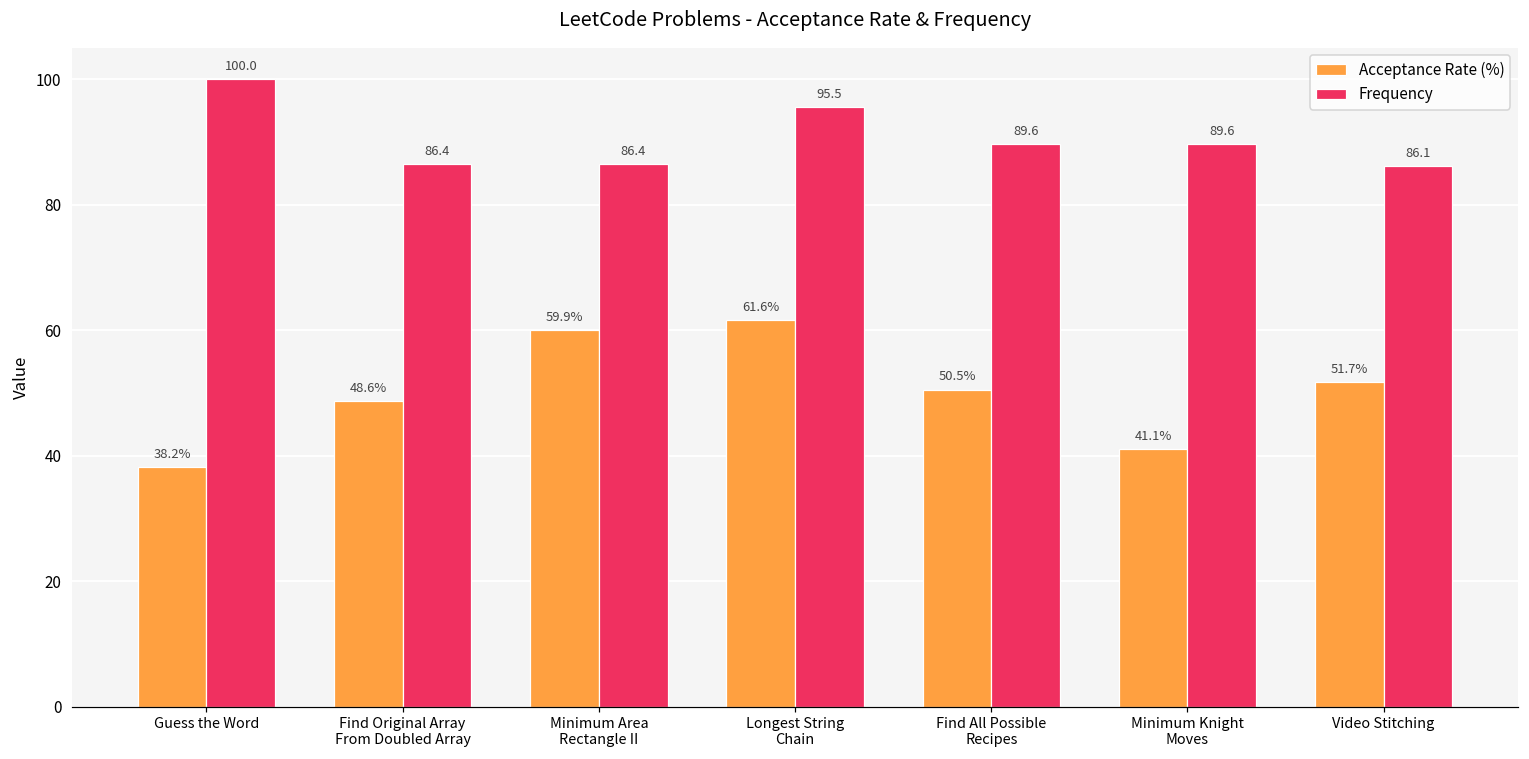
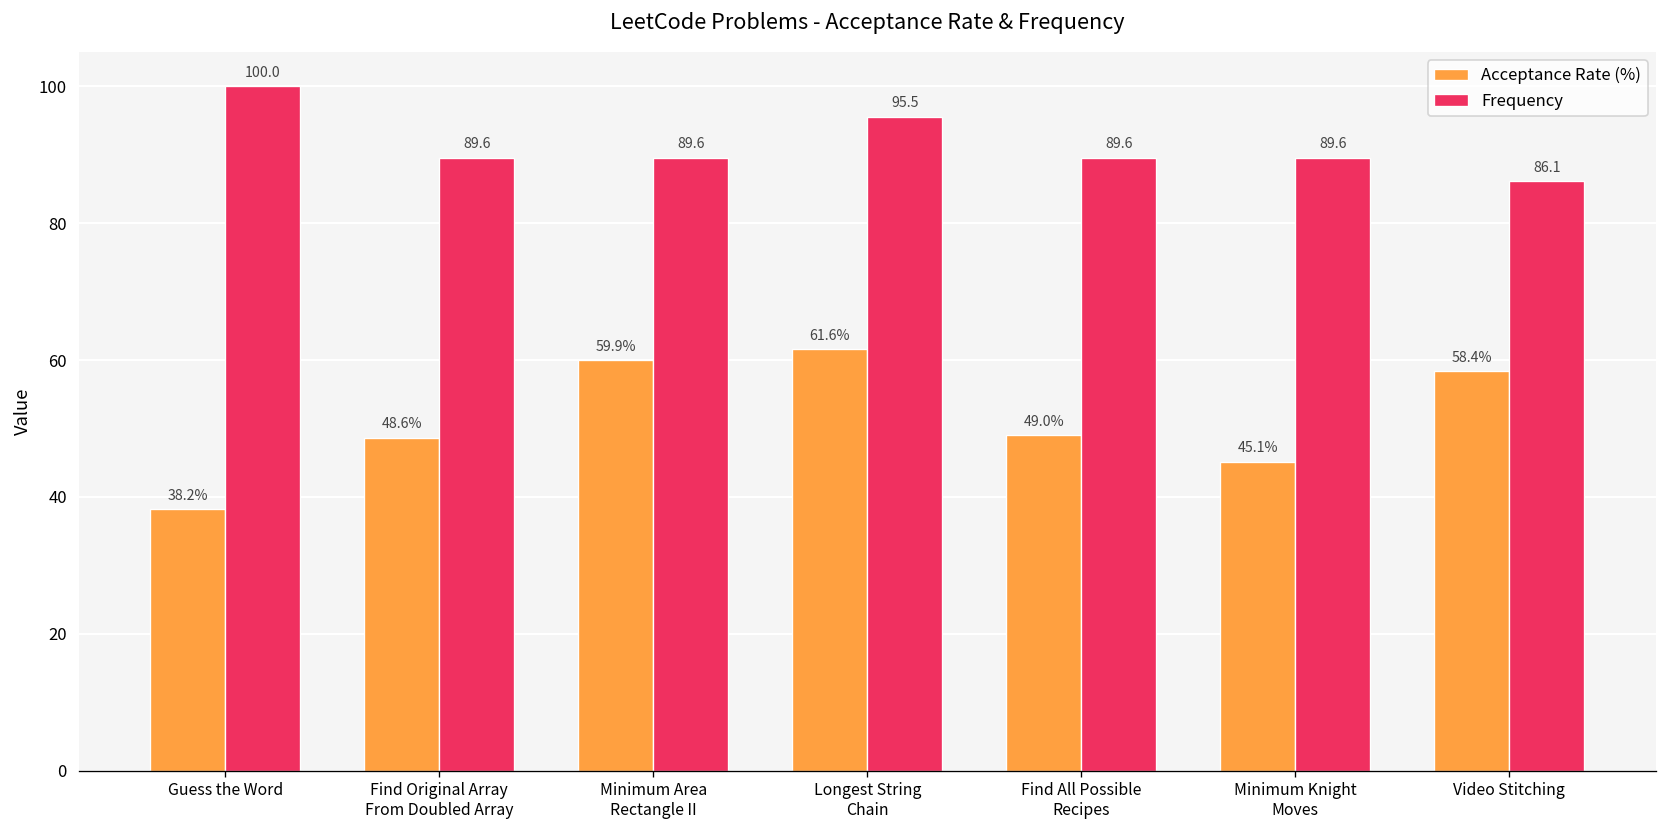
  {
    "Acceptance Rate (%)": {
      "Guess the Word": "38.2%",
      "Find Original Array From Doubled Array": "48.6%",
      "Minimum Area Rectangle II": "59.9%",
      "Longest String Chain": "61.6%",
-     "Find All Possible Recipes": "50.5%",
-     "Minimum Knight Moves": "41.1%",
-     "Video Stitching": "51.7%"
+     "Find All Possible Recipes": "49.0%",
+     "Minimum Knight Moves": "45.1%",
+     "Video Stitching": "58.4%"
    },
    "Frequency": {
      "Guess the Word": "100.0",
-     "Find Original Array From Doubled Array": "86.4",
-     "Minimum Area Rectangle II": "86.4",
+     "Find Original Array From Doubled Array": "89.6",
+     "Minimum Area Rectangle II": "89.6",
      "Longest String Chain": "95.5",
      "Find All Possible Recipes": "89.6",
      "Minimum Knight Moves": "89.6",
      "Video Stitching": "86.1"
    }
  }
